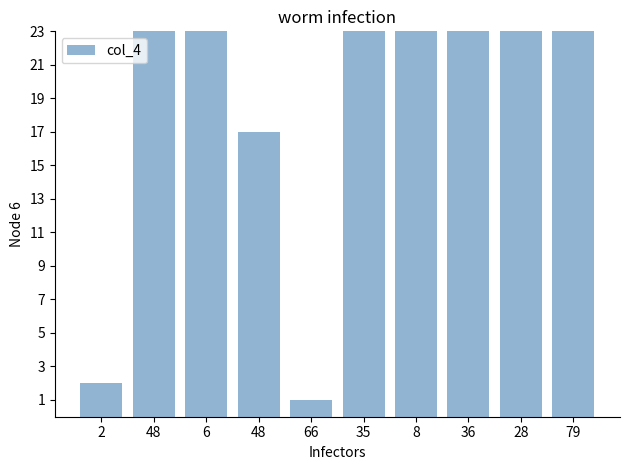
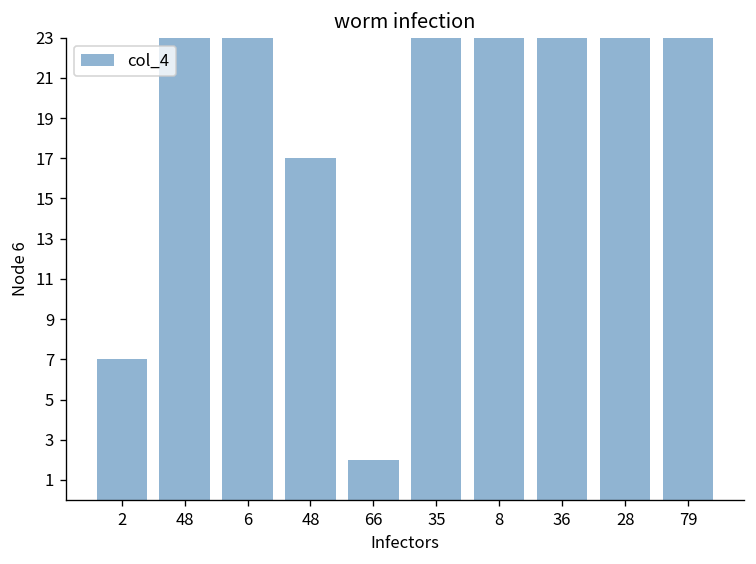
  {
-   "2": 2,
-   "66": 1
+   "2": 7,
+   "66": 2
  }
